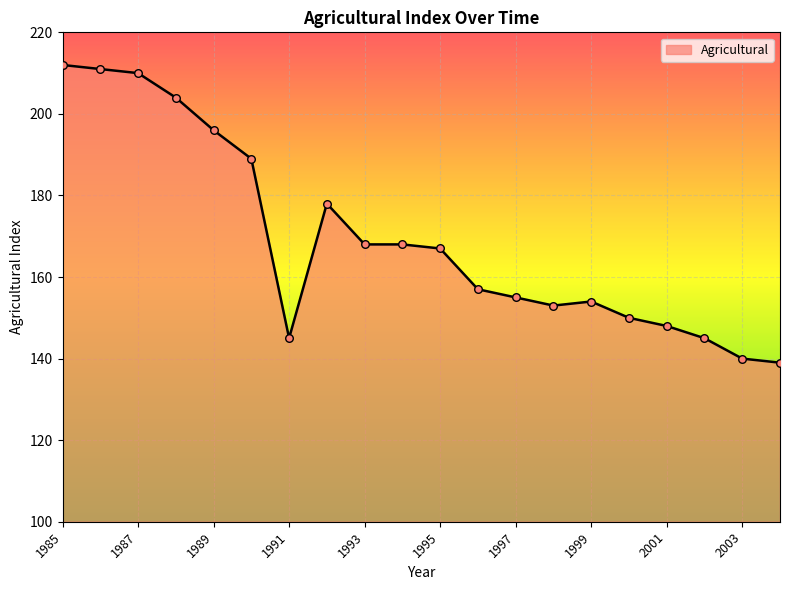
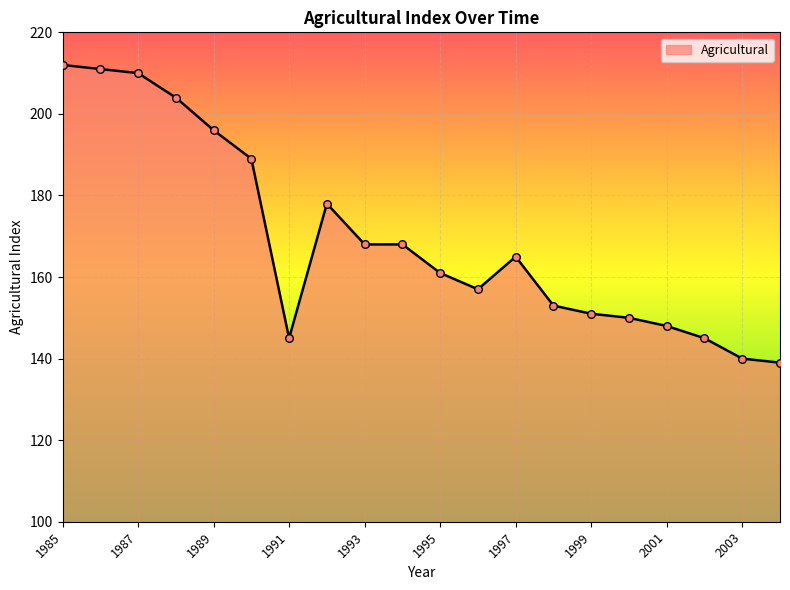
  {
    "1985": 212,
    "1987": 210,
    "1989": 196,
    "1991": 145,
    "1993": 168,
-   "1995": 167,
-   "1997": 155,
-   "1999": 154,
+   "1995": 161,
+   "1997": 165,
+   "1999": 151,
    "2001": 148,
    "2003": 140
  }
